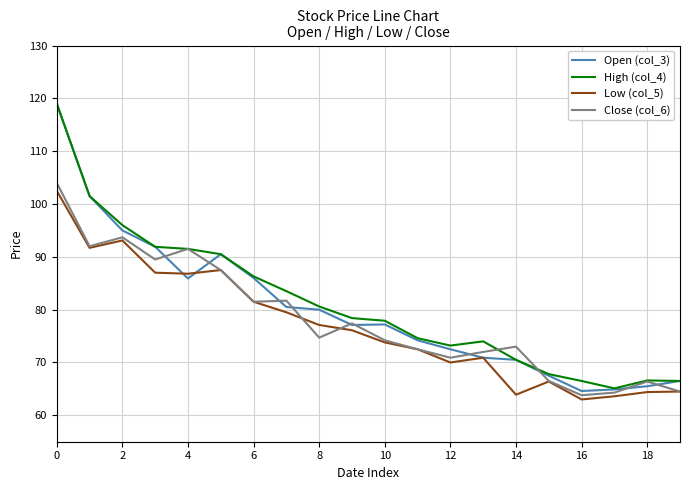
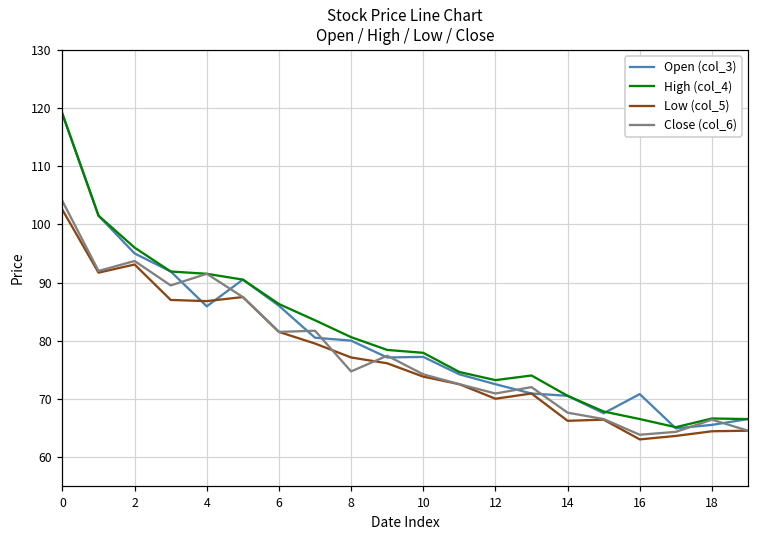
  {
    "Open (col_3)": {
      "2": 95,
      "4": 86,
      "8": 80,
      "10": 77,
      "12": 73,
-     "16": 65,
+     "16": 71,
      "18": 66
    },
    "High (col_4)": {
      "2": 96,
      "8": 81,
      "10": 78,
      "12": 73,
      "16": 67
    },
    "Low (col_5)": {
      "0": 103,
      "2": 93,
      "4": 87,
      "8": 77,
      "12": 70,
-     "14": 64,
+     "14": 66,
      "16": 63,
      "18": 64
    },
    "Close (col_6)": {
      "0": 104,
      "2": 94,
      "8": 75,
      "12": 71,
-     "14": 73,
+     "14": 68,
      "16": 64
    }
  }
